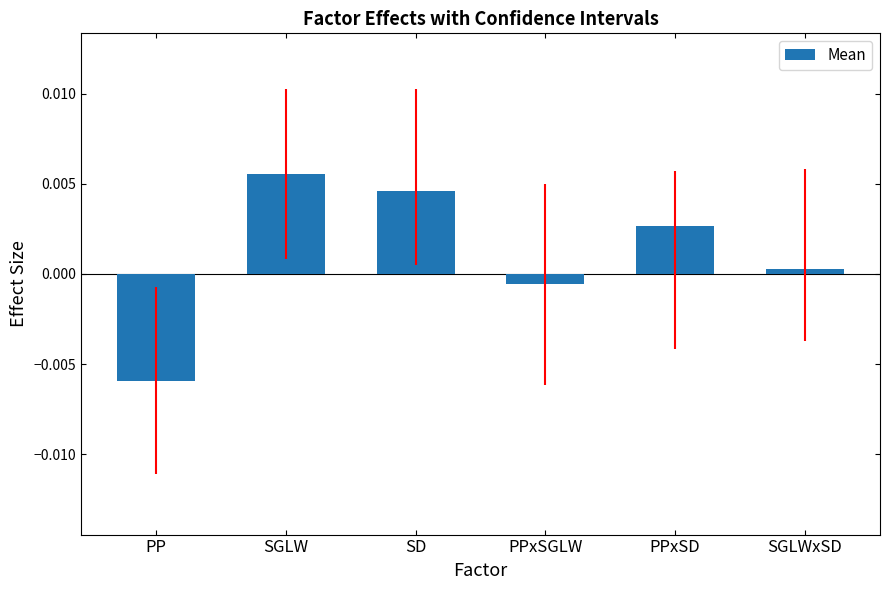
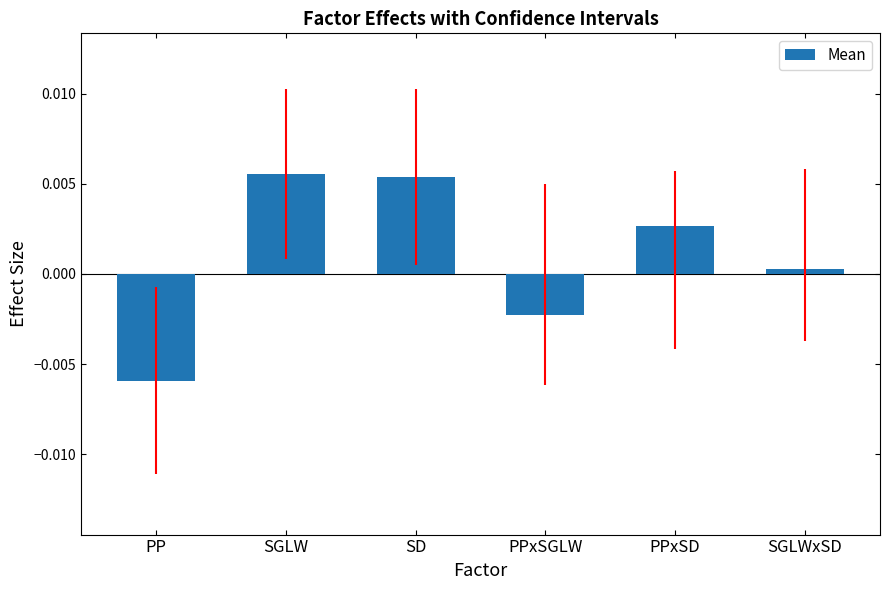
  {
    "PP": -0.0059,
    "SGLW": 0.0055,
-   "SD": 0.0046,
-   "PPxSGLW": -0.0006,
+   "SD": 0.0054,
+   "PPxSGLW": -0.0023,
    "PPxSD": 0.0027,
    "SGLWxSD": 0.0003
  }
